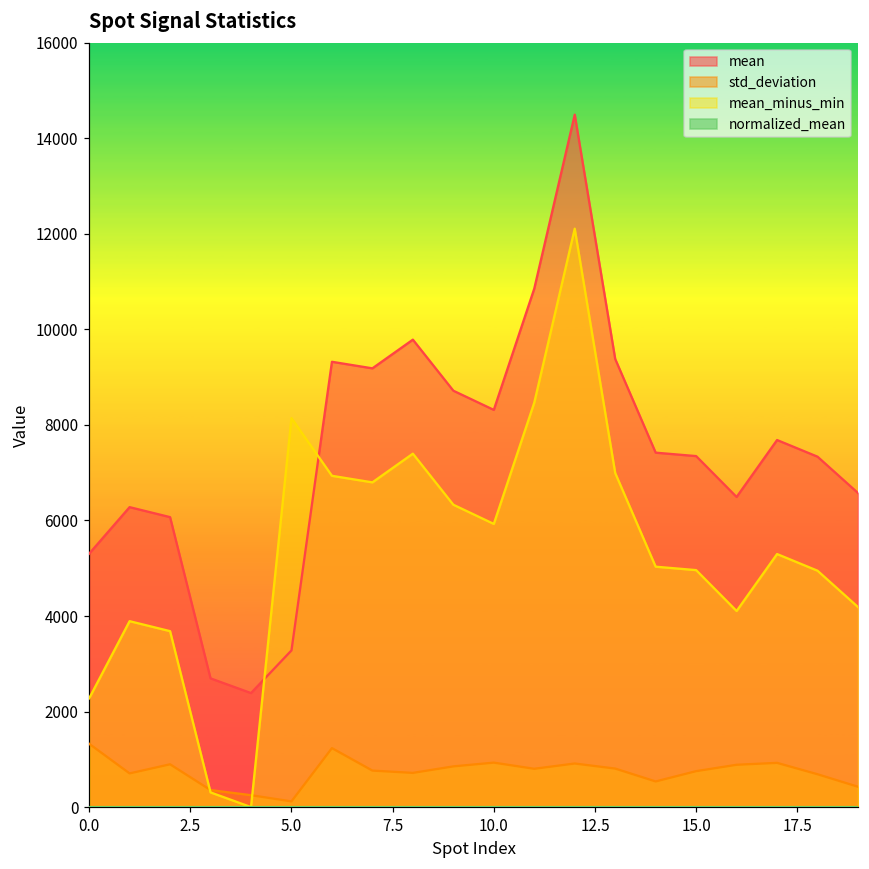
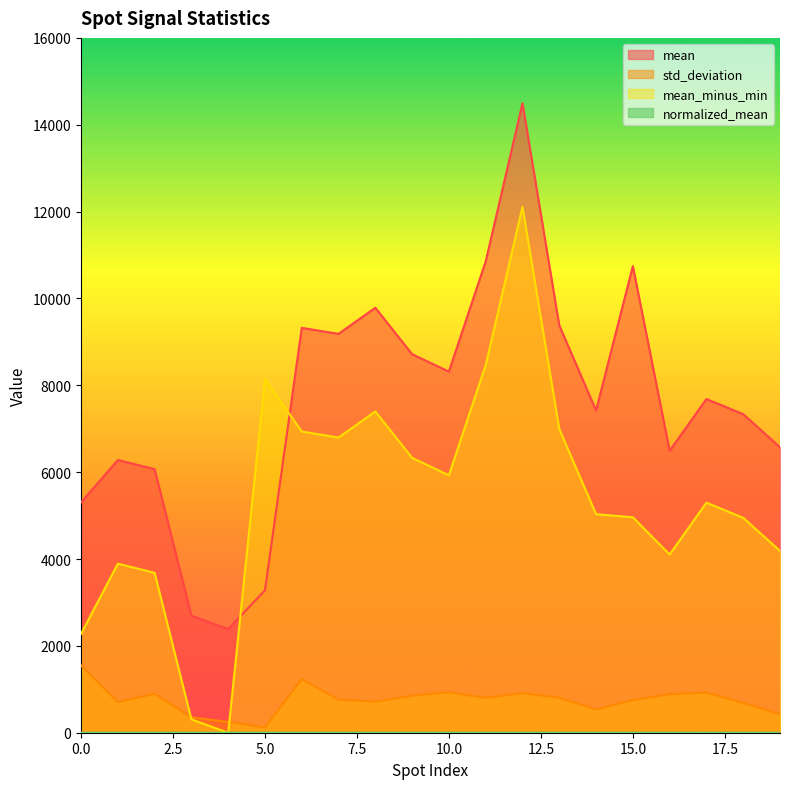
  {
    "mean": {
      "0.0": 5300,
      "5.0": 3300,
      "10.0": 8300,
-     "15.0": 7300
+     "15.0": 10700
    },
    "std_deviation": {
-     "0.0": 1300,
+     "0.0": 1600,
      "5.0": 100,
      "10.0": 900,
      "15.0": 800
    },
    "mean_minus_min": {
      "0.0": 2300,
      "5.0": 8100,
      "10.0": 5900,
      "15.0": 5000
    },
    "normalized_mean": {
      "0.0": 0,
      "5.0": 0,
      "10.0": 0,
      "15.0": 0
    }
  }
